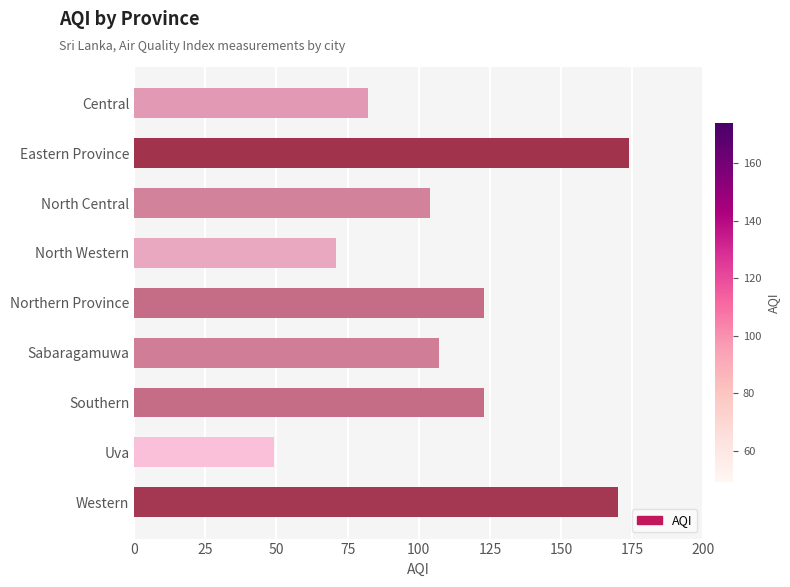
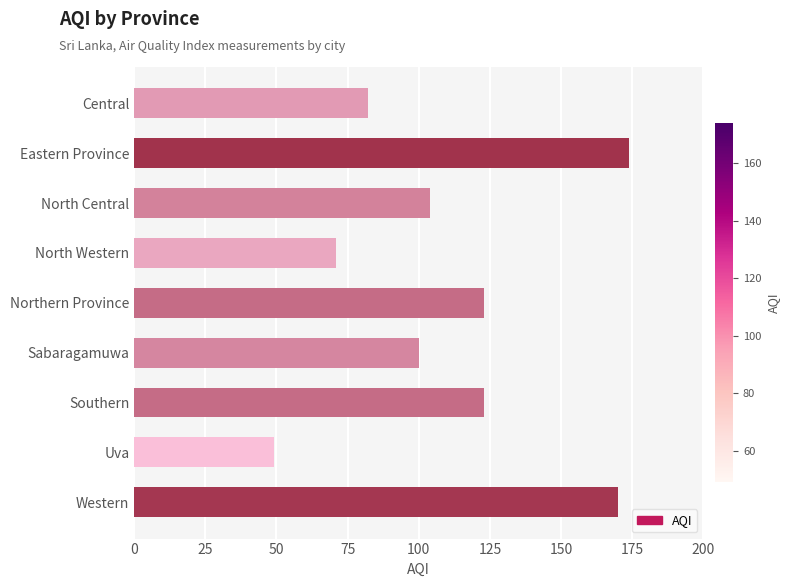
  {
    "Central": 82,
    "Eastern Province": 174,
    "North Central": 104,
    "North Western": 71,
    "Northern Province": 123,
-   "Sabaragamuwa": 107,
+   "Sabaragamuwa": 100,
    "Southern": 123,
    "Uva": 49,
    "Western": 170
  }
